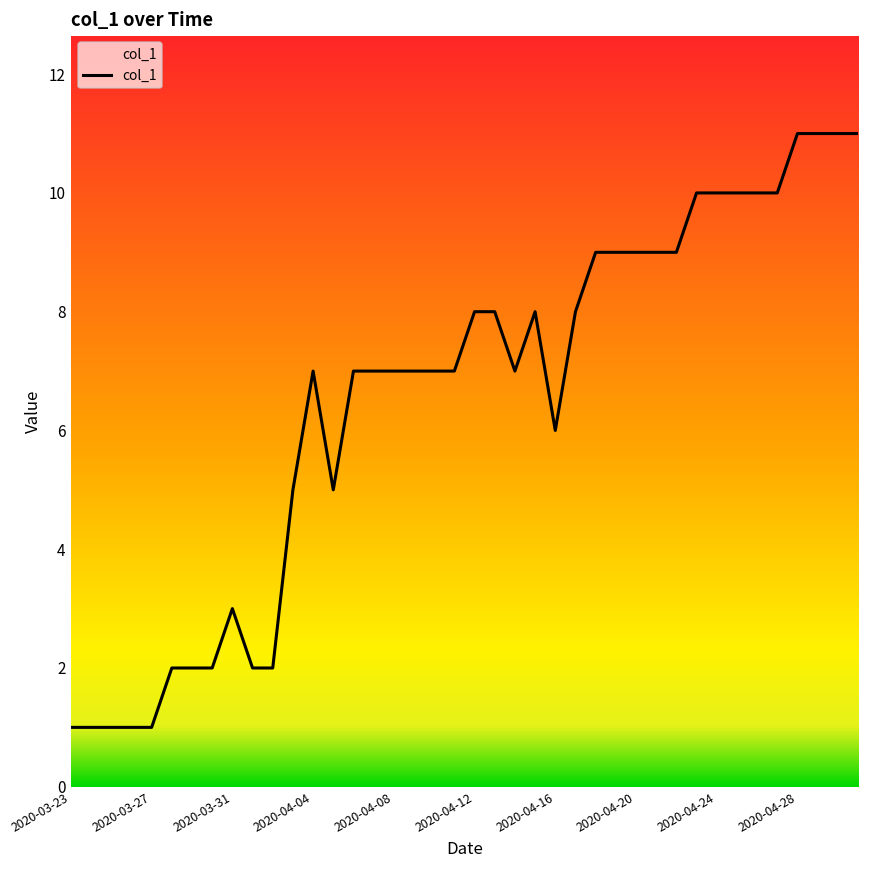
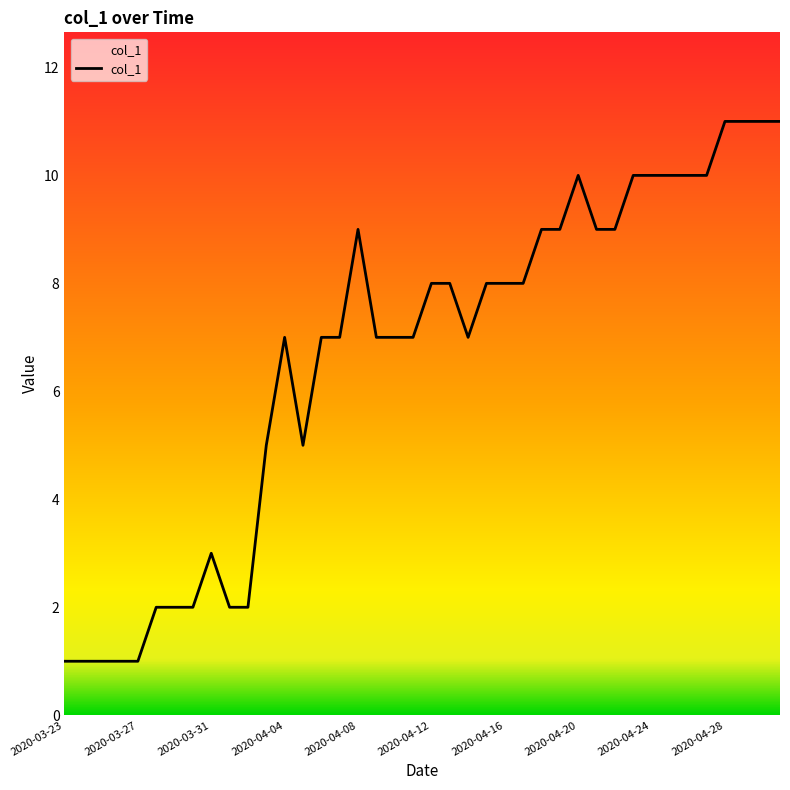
  {
    "2020-03-23": 1,
    "2020-03-27": 1,
    "2020-03-31": 3,
    "2020-04-04": 7,
-   "2020-04-08": 7,
+   "2020-04-08": 9,
    "2020-04-12": 8,
-   "2020-04-16": 6,
-   "2020-04-20": 9,
+   "2020-04-16": 8,
+   "2020-04-20": 10,
    "2020-04-24": 10,
    "2020-04-28": 11
  }
